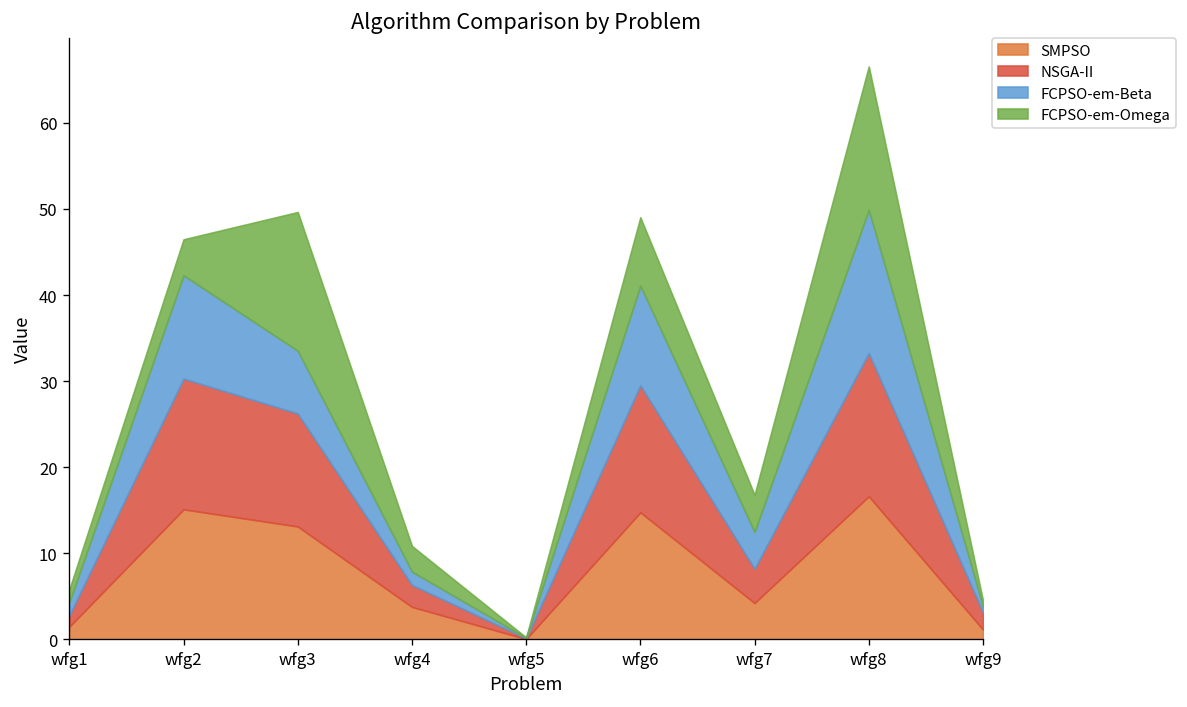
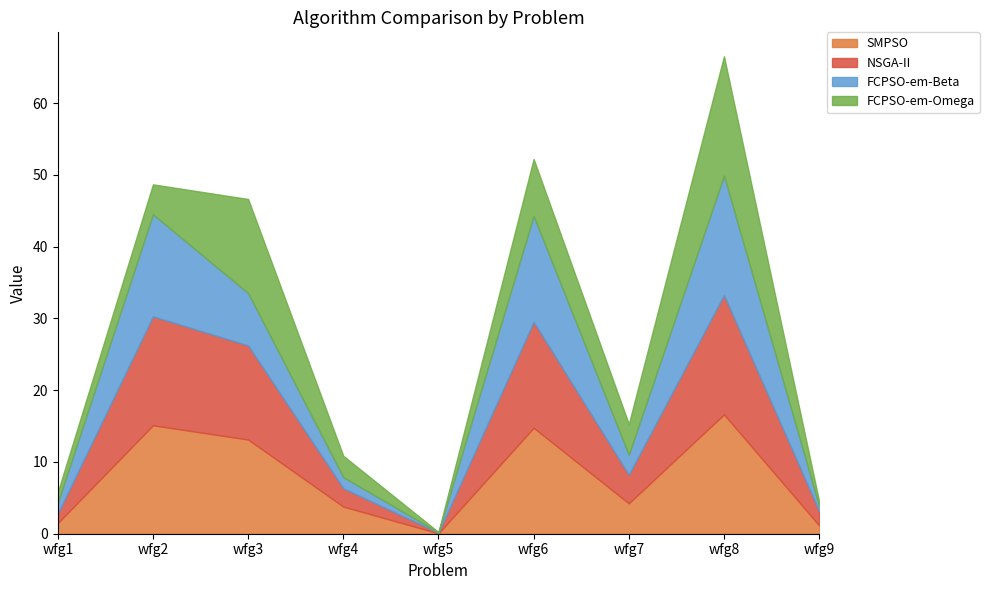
  {
    "FCPSO-em-Beta": {
      "wfg1": 2,
-     "wfg2": 12,
+     "wfg2": 14,
      "wfg3": 7,
      "wfg4": 2,
-     "wfg6": 12,
-     "wfg7": 4,
+     "wfg6": 15,
+     "wfg7": 3,
      "wfg8": 17,
      "wfg9": 1
    },
    "FCPSO-em-Omega": {
      "wfg1": 1,
      "wfg2": 4,
-     "wfg3": 16,
+     "wfg3": 13,
      "wfg4": 3,
      "wfg6": 8,
      "wfg7": 4,
      "wfg8": 17,
      "wfg9": 1
    }
  }
